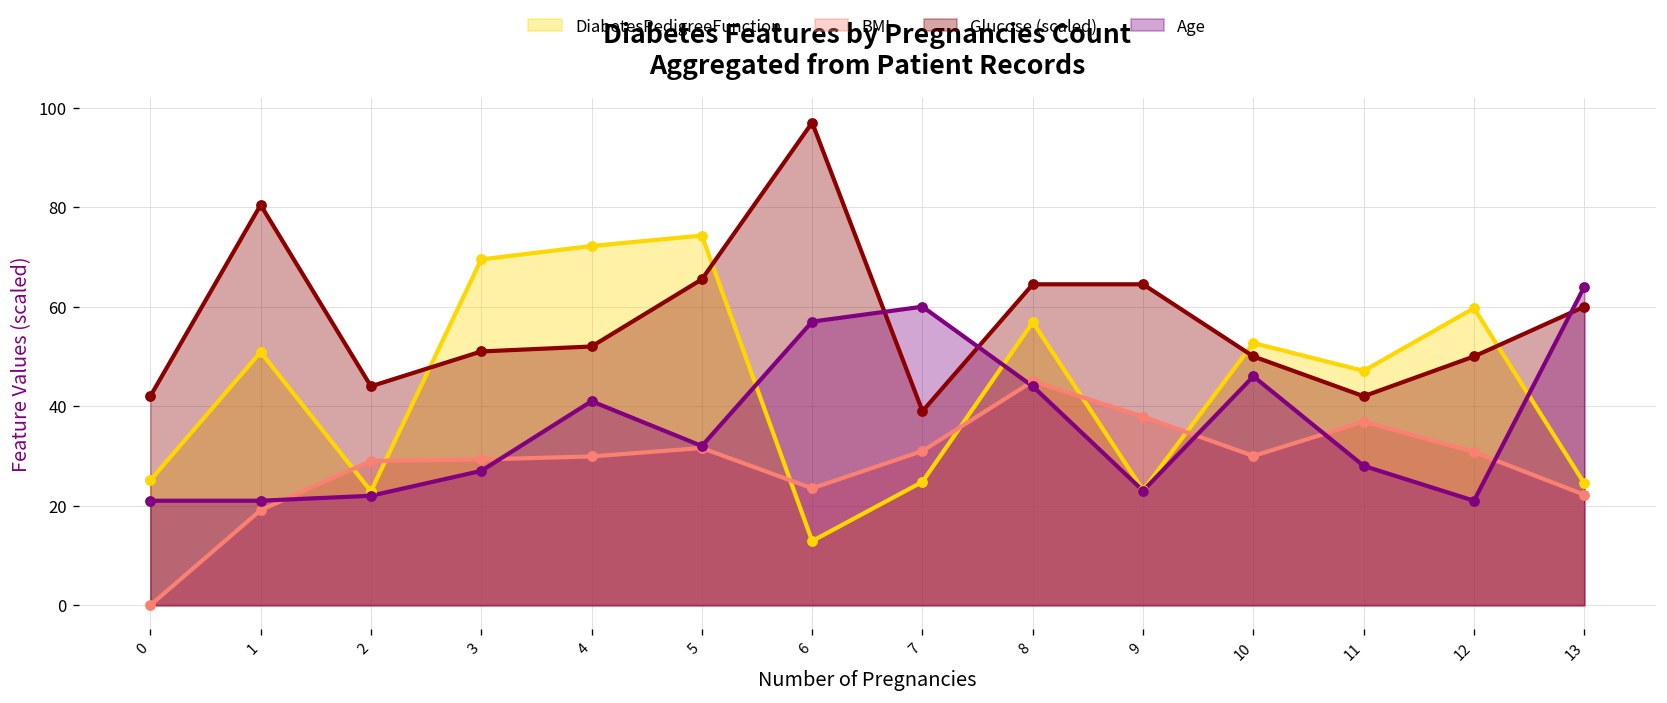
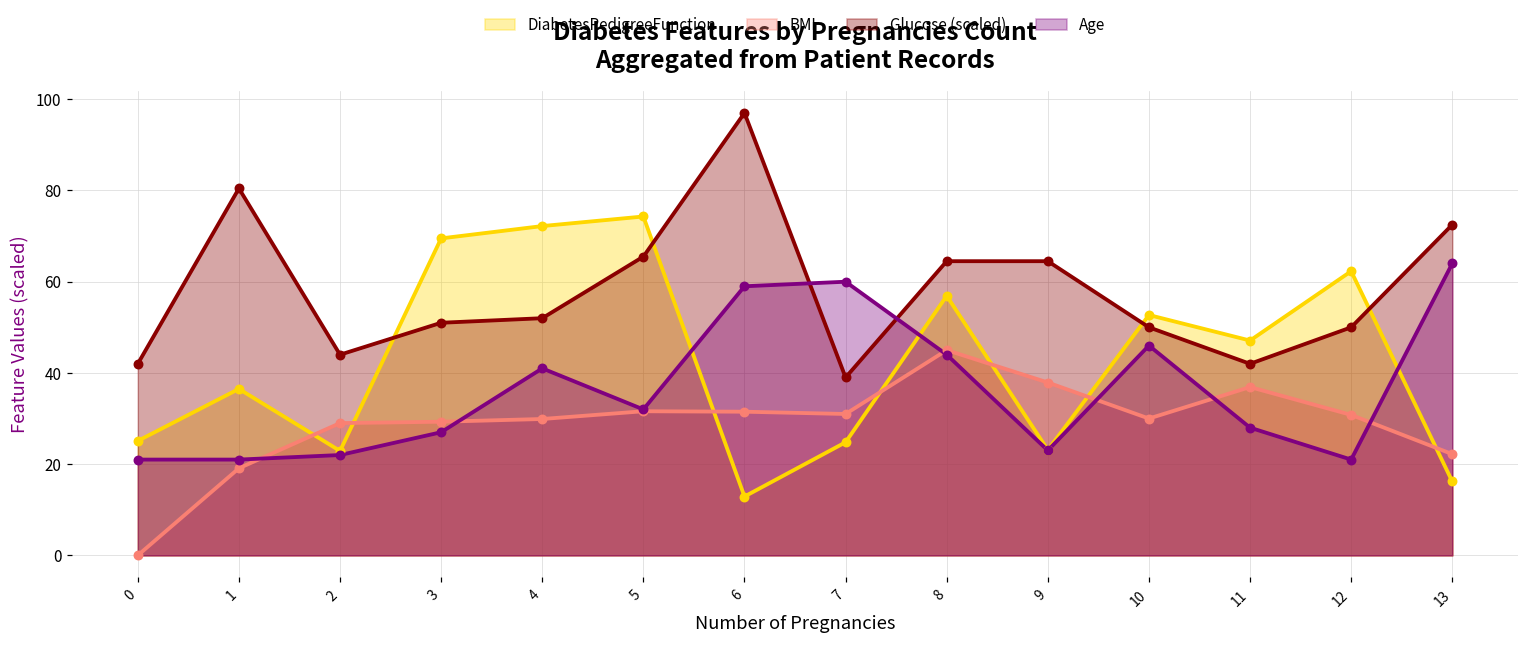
  {
    "DiabetesPedigreeFunction": {
      "0": 25,
-     "1": 51,
+     "1": 37,
      "2": 23,
      "3": 70,
      "4": 72,
      "5": 74,
      "6": 13,
      "7": 25,
      "8": 57,
      "10": 53,
      "11": 47,
-     "12": 60,
-     "13": 25
+     "12": 62,
+     "13": 16
    },
    "BMI": {
      "0": 0,
      "1": 19,
      "2": 29,
      "3": 29,
      "4": 30,
-     "6": 24,
+     "6": 32,
      "7": 31,
      "8": 45,
      "9": 38,
      "10": 30,
      "11": 37,
      "12": 31,
      "13": 22
    },
    "Glucose (scaled)": {
      "0": 42,
      "1": 80,
      "2": 44,
      "3": 51,
      "4": 52,
      "5": 66,
      "6": 97,
      "7": 39,
      "8": 65,
      "9": 65,
      "10": 50,
      "11": 42,
      "12": 50,
-     "13": 60
+     "13": 73
    },
    "Age": {
      "0": 21,
      "1": 21,
      "2": 22,
      "3": 27,
      "4": 41,
-     "6": 57,
+     "6": 59,
      "7": 60,
      "8": 44,
      "10": 46,
      "11": 28,
      "12": 21,
      "13": 64
    }
  }
